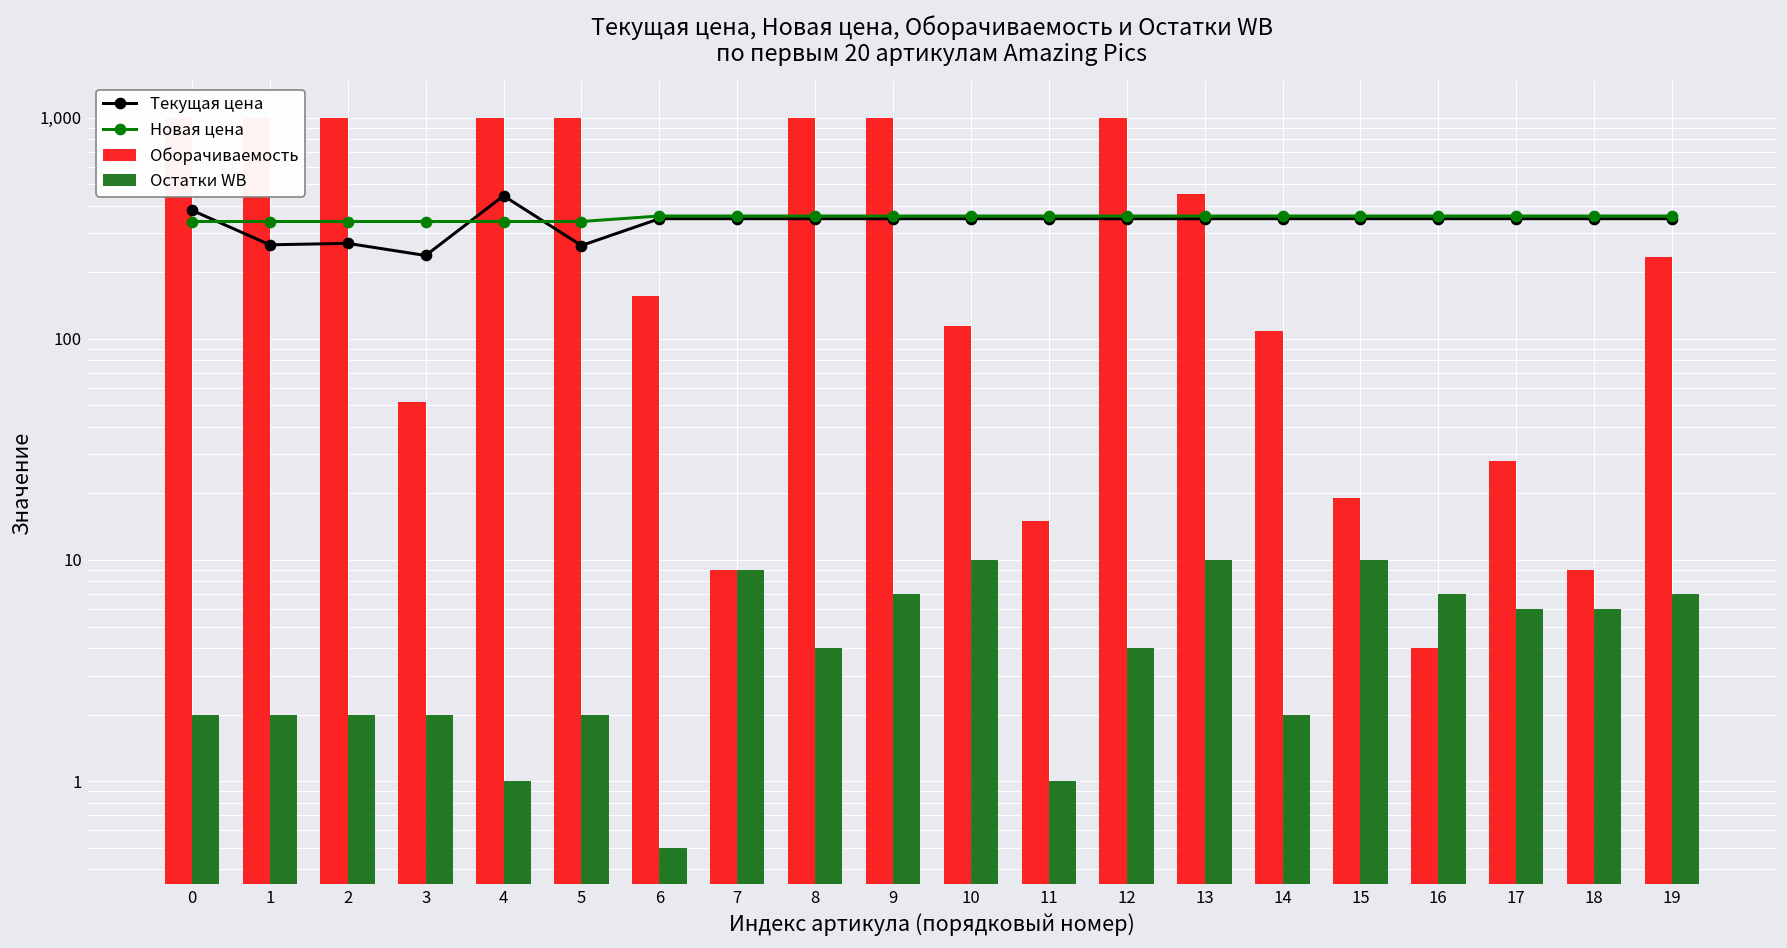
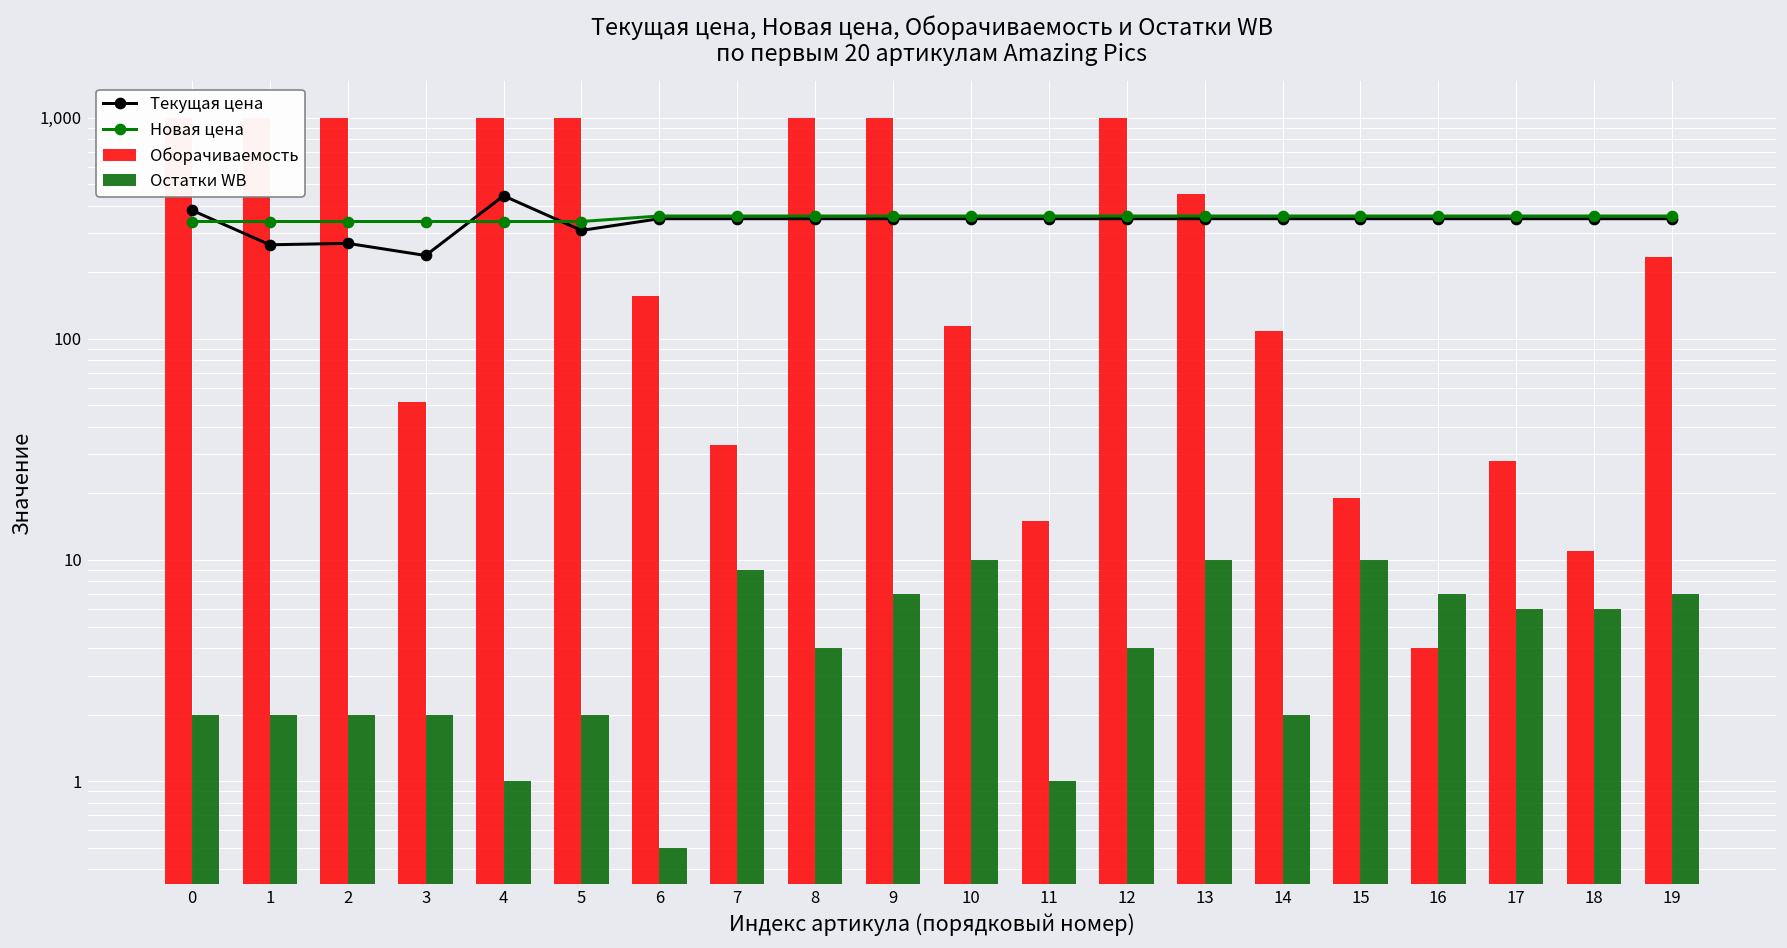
  {
    "Текущая цена": {
      "0": "380",
      "1": "270",
      "2": "270",
      "3": "240",
      "4": "440",
-     "5": "260"
+     "5": "310"
    },
    "Оборачиваемость": {
      "2": "1,000",
      "3": "52",
      "4": "1,000",
      "5": "1,000",
      "6": "160",
-     "7": "9",
+     "7": "33",
      "8": "1,000",
      "9": "1,000",
      "10": "110",
      "11": "15",
      "12": "1,000",
      "13": "450",
      "14": "110",
      "15": "19",
      "16": "4",
      "17": "28",
-     "18": "9",
+     "18": "11",
      "19": "240"
    }
  }
